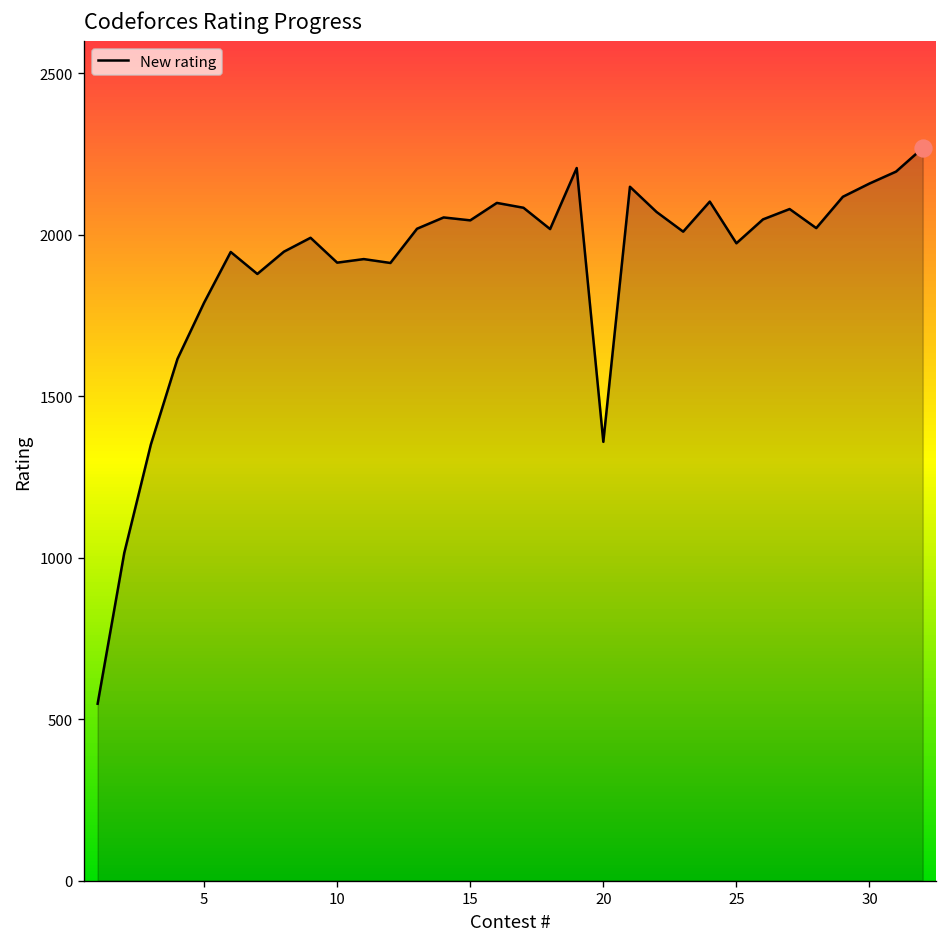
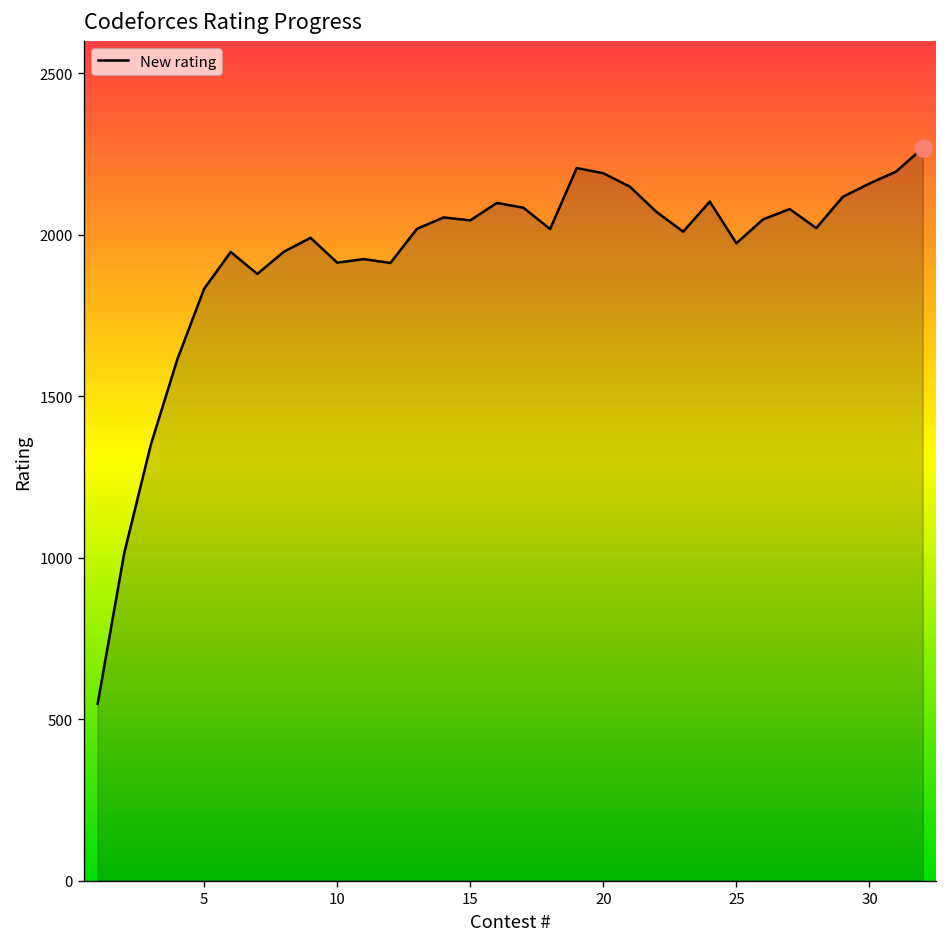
  {
    "New rating": {
-     "5": 1790,
+     "5": 1830,
      "10": 1910,
      "15": 2050,
-     "20": 1360,
+     "20": 2190,
      "25": 1970,
      "30": 2160
    }
  }
